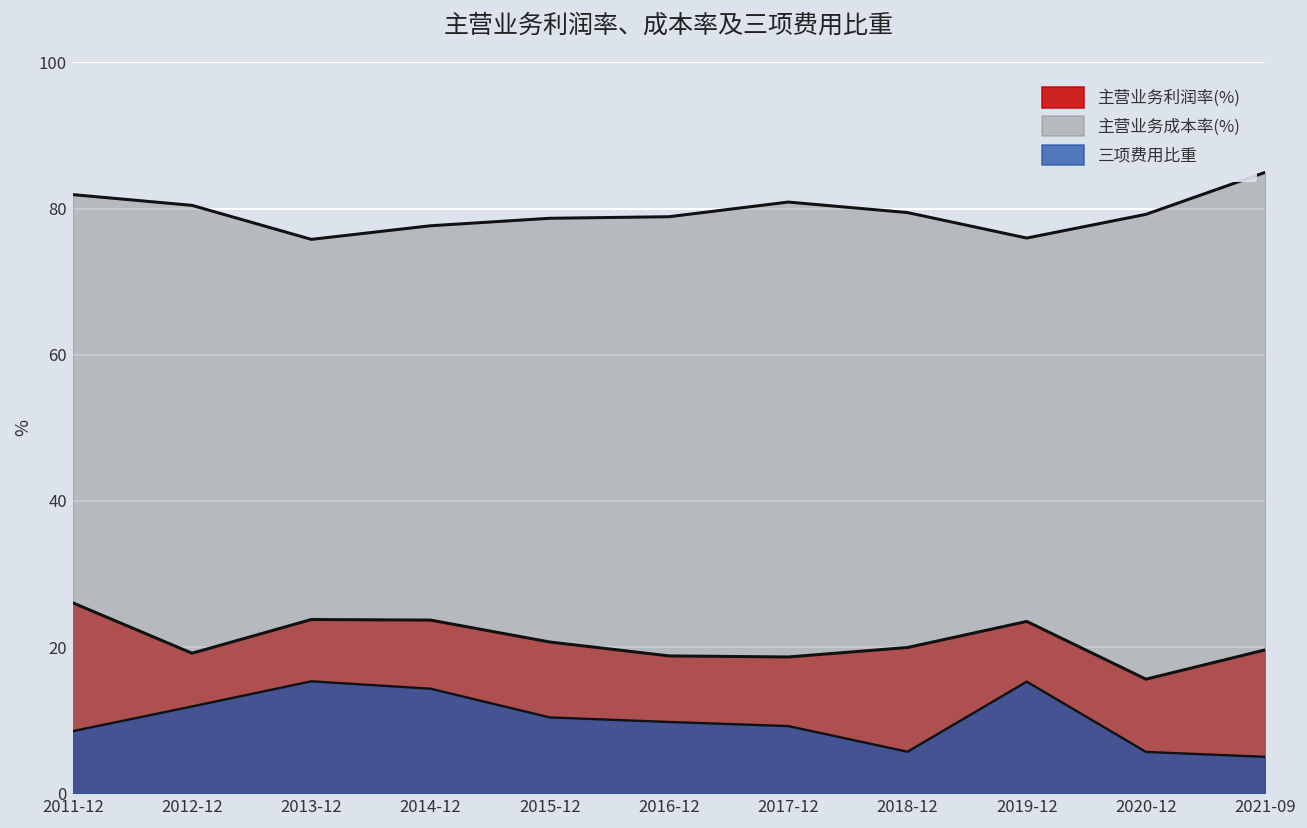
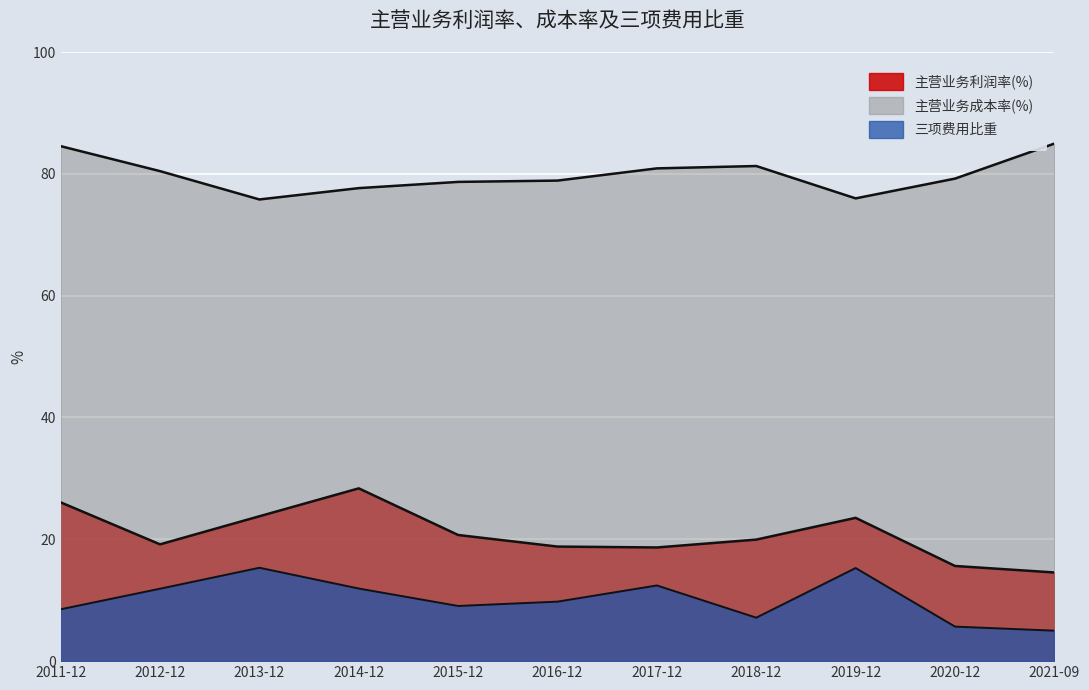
  {
    "主营业务利润率(%)": {
      "2011-12": 26,
      "2012-12": 19,
      "2013-12": 24,
-     "2014-12": 24,
+     "2014-12": 28,
      "2015-12": 21,
      "2016-12": 19,
      "2017-12": 19,
      "2018-12": 20,
      "2019-12": 24,
      "2020-12": 16,
-     "2021-09": 20
+     "2021-09": 15
    },
    "主营业务成本率(%)": {
-     "2011-12": 82,
+     "2011-12": 85,
      "2012-12": 80,
      "2013-12": 76,
      "2014-12": 78,
      "2015-12": 79,
      "2016-12": 79,
      "2017-12": 81,
-     "2018-12": 79,
+     "2018-12": 81,
      "2019-12": 76,
      "2020-12": 79,
      "2021-09": 85
    },
    "三项费用比重": {
      "2011-12": 9,
      "2012-12": 12,
      "2013-12": 15,
-     "2014-12": 14,
-     "2015-12": 10,
+     "2014-12": 12,
+     "2015-12": 9,
      "2016-12": 10,
-     "2017-12": 9,
-     "2018-12": 6,
+     "2017-12": 12,
+     "2018-12": 7,
      "2019-12": 15,
      "2020-12": 6,
      "2021-09": 5
    }
  }
